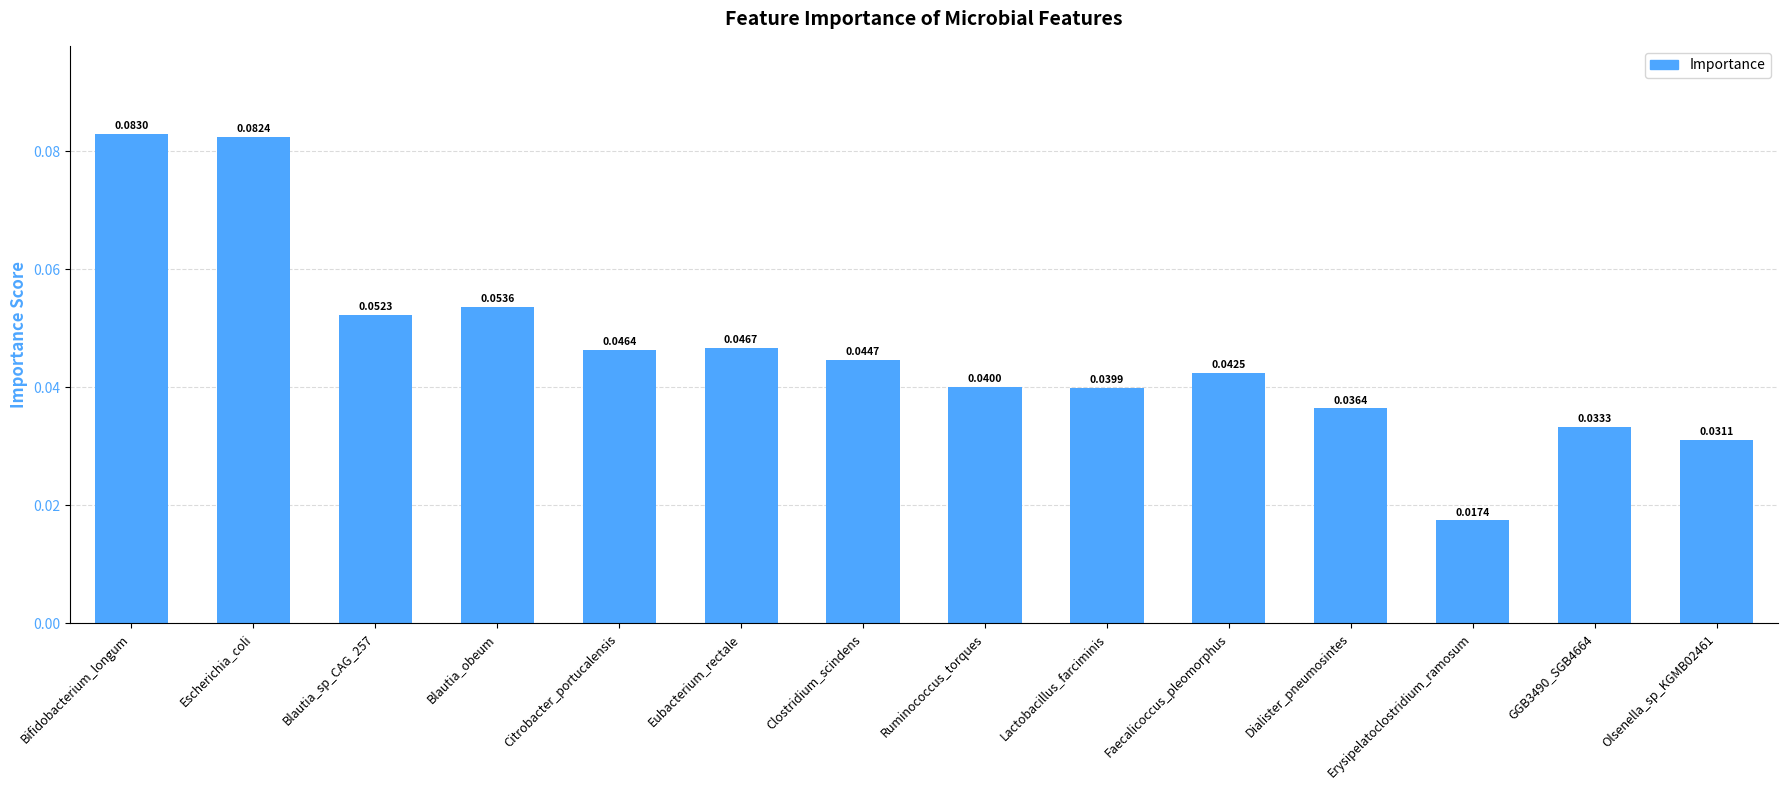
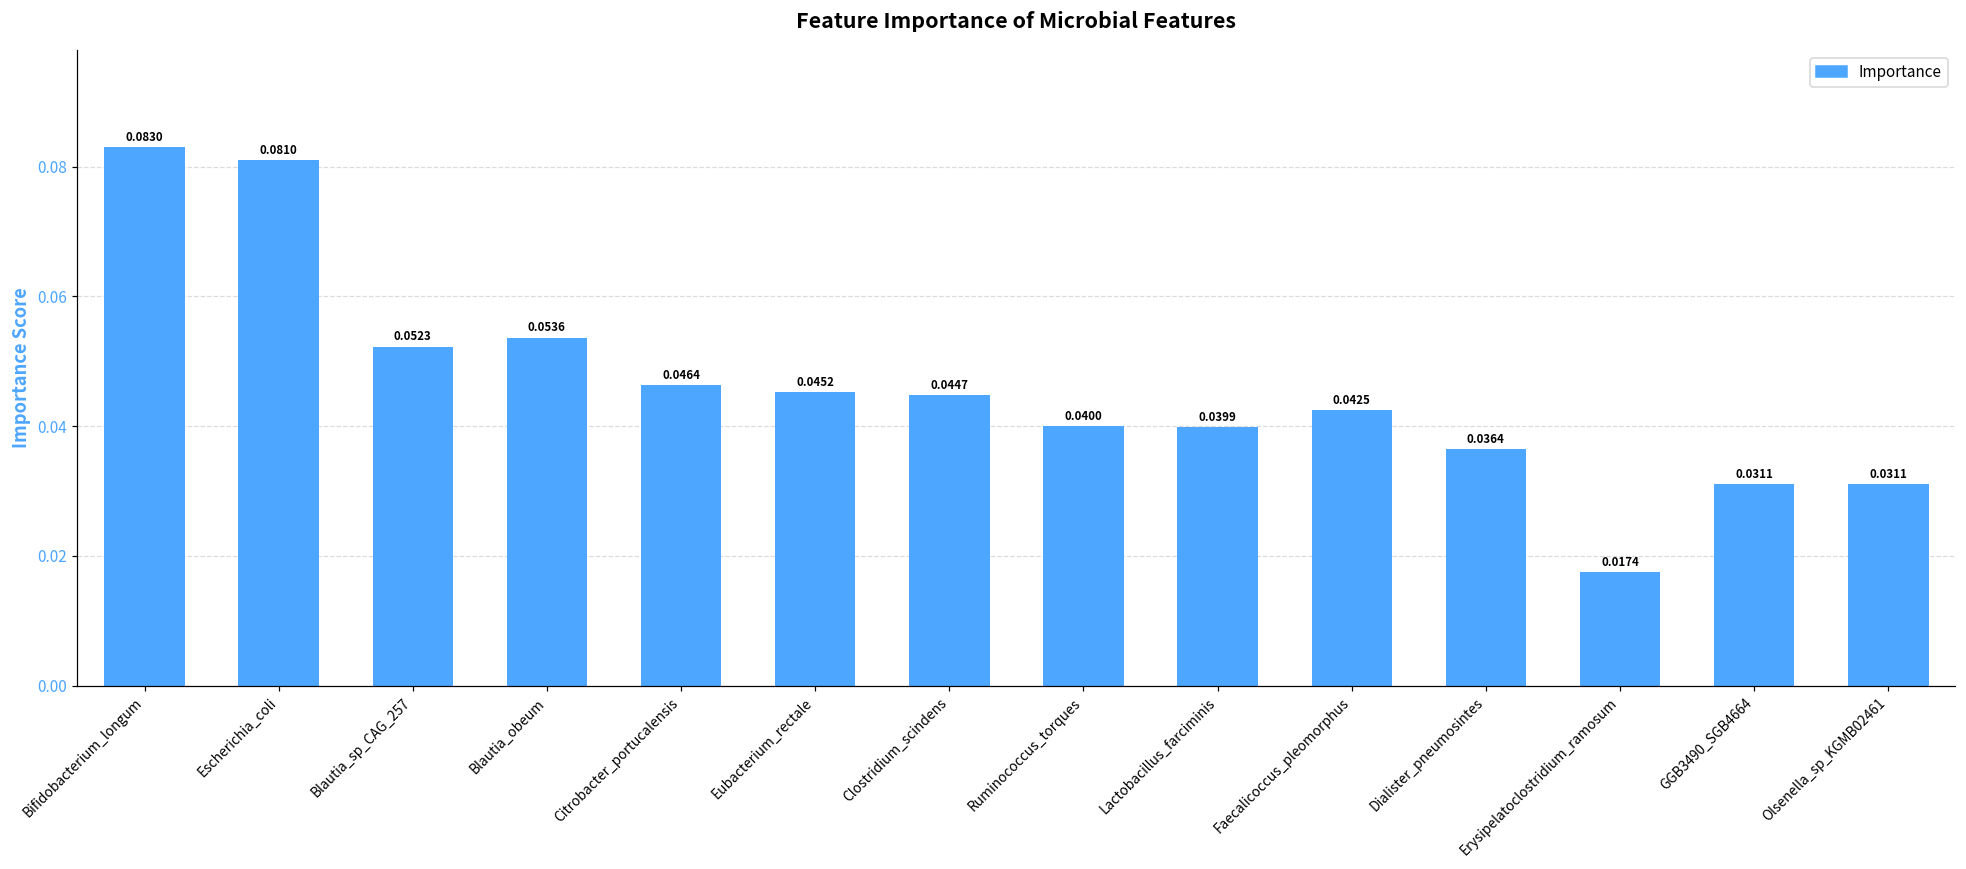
  {
    "Bifidobacterium_longum": 0.0830,
-   "Escherichia_coli": 0.0824,
+   "Escherichia_coli": 0.0810,
    "Blautia_sp_CAG_257": 0.0523,
    "Blautia_obeum": 0.0536,
    "Citrobacter_portucalensis": 0.0464,
-   "Eubacterium_rectale": 0.0467,
+   "Eubacterium_rectale": 0.0452,
    "Clostridium_scindens": 0.0447,
    "Ruminococcus_torques": 0.0400,
    "Lactobacillus_farciminis": 0.0399,
    "Faecalicoccus_pleomorphus": 0.0425,
    "Dialister_pneumosintes": 0.0364,
    "Erysipelatoclostridium_ramosum": 0.0174,
-   "GGB3490_SGB4664": 0.0333,
+   "GGB3490_SGB4664": 0.0311,
    "Olsenella_sp_KGMB02461": 0.0311
  }
